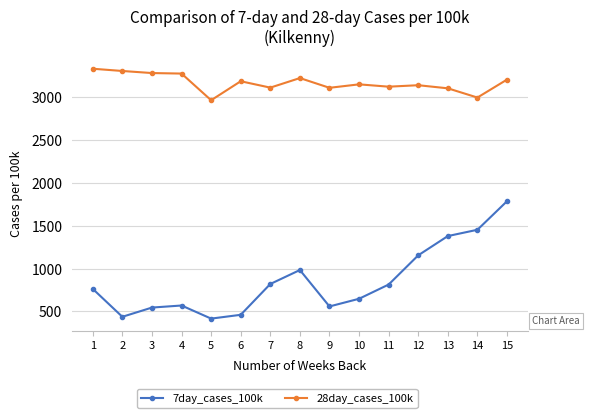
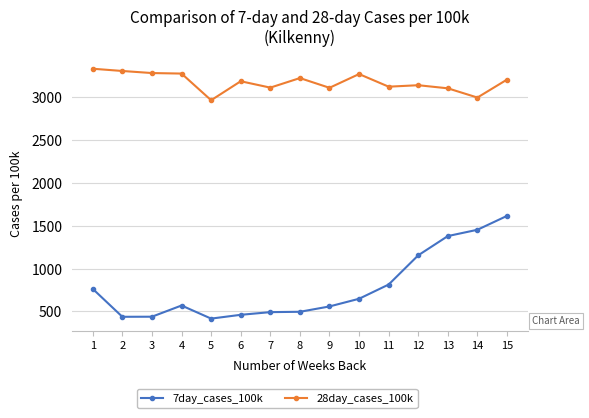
  {
    "7day_cases_100k": {
      "1": 800,
      "2": 400,
-     "3": 500,
+     "3": 400,
      "4": 600,
      "5": 400,
      "6": 500,
-     "7": 800,
-     "8": 1000,
+     "7": 500,
+     "8": 500,
      "9": 600,
      "10": 600,
      "11": 800,
      "12": 1200,
      "13": 1400,
      "14": 1500,
-     "15": 1800
+     "15": 1600
    },
    "28day_cases_100k": {
      "1": 3300,
      "2": 3300,
      "3": 3300,
      "4": 3300,
      "5": 3000,
      "6": 3200,
      "7": 3100,
      "8": 3200,
      "9": 3100,
-     "10": 3200,
+     "10": 3300,
      "11": 3100,
      "12": 3100,
      "13": 3100,
      "14": 3000,
      "15": 3200
    }
  }
